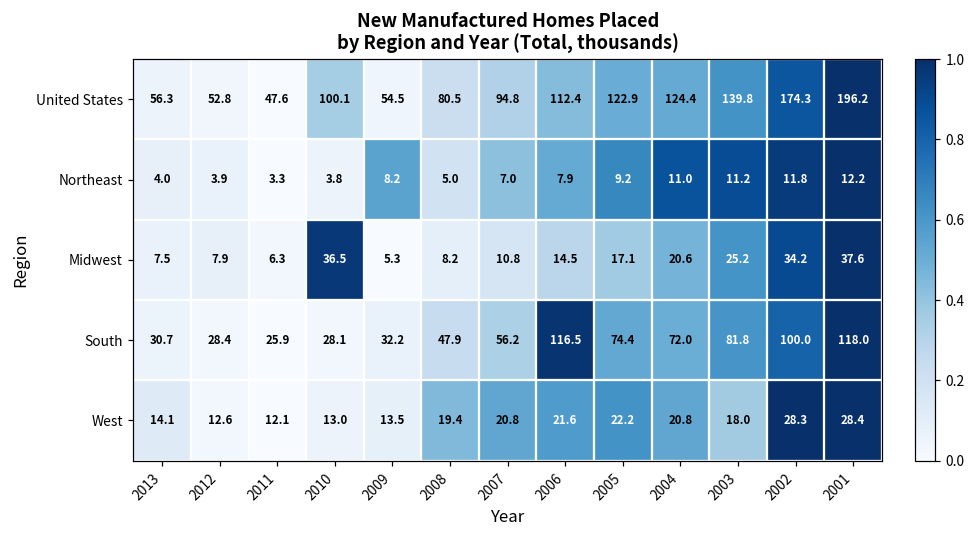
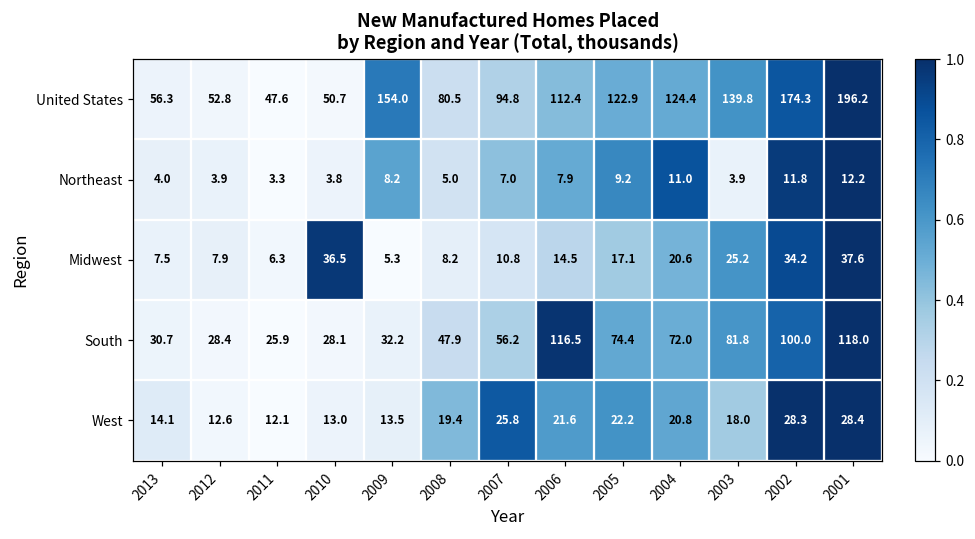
  {
    "United States": {
      "2013": 56.3,
      "2012": 52.8,
      "2011": 47.6,
-     "2010": 100.1,
-     "2009": 54.5,
+     "2010": 50.7,
+     "2009": 154.0,
      "2008": 80.5,
      "2007": 94.8,
      "2006": 112.4,
      "2005": 122.9,
      "2004": 124.4,
      "2003": 139.8,
      "2002": 174.3,
      "2001": 196.2
    },
    "Northeast": {
      "2013": 4.0,
      "2012": 3.9,
      "2011": 3.3,
      "2010": 3.8,
      "2009": 8.2,
      "2008": 5.0,
      "2007": 7.0,
      "2006": 7.9,
      "2005": 9.2,
      "2004": 11.0,
-     "2003": 11.2,
+     "2003": 3.9,
      "2002": 11.8,
      "2001": 12.2
    },
    "Midwest": {
      "2013": 7.5,
      "2012": 7.9,
      "2011": 6.3,
      "2010": 36.5,
      "2009": 5.3,
      "2008": 8.2,
      "2007": 10.8,
      "2006": 14.5,
      "2005": 17.1,
      "2004": 20.6,
      "2003": 25.2,
      "2002": 34.2,
      "2001": 37.6
    },
    "South": {
      "2013": 30.7,
      "2012": 28.4,
      "2011": 25.9,
      "2010": 28.1,
      "2009": 32.2,
      "2008": 47.9,
      "2007": 56.2,
      "2006": 116.5,
      "2005": 74.4,
      "2004": 72.0,
      "2003": 81.8,
      "2002": 100.0,
      "2001": 118.0
    },
    "West": {
      "2013": 14.1,
      "2012": 12.6,
      "2011": 12.1,
      "2010": 13.0,
      "2009": 13.5,
      "2008": 19.4,
-     "2007": 20.8,
+     "2007": 25.8,
      "2006": 21.6,
      "2005": 22.2,
      "2004": 20.8,
      "2003": 18.0,
      "2002": 28.3,
      "2001": 28.4
    }
  }
